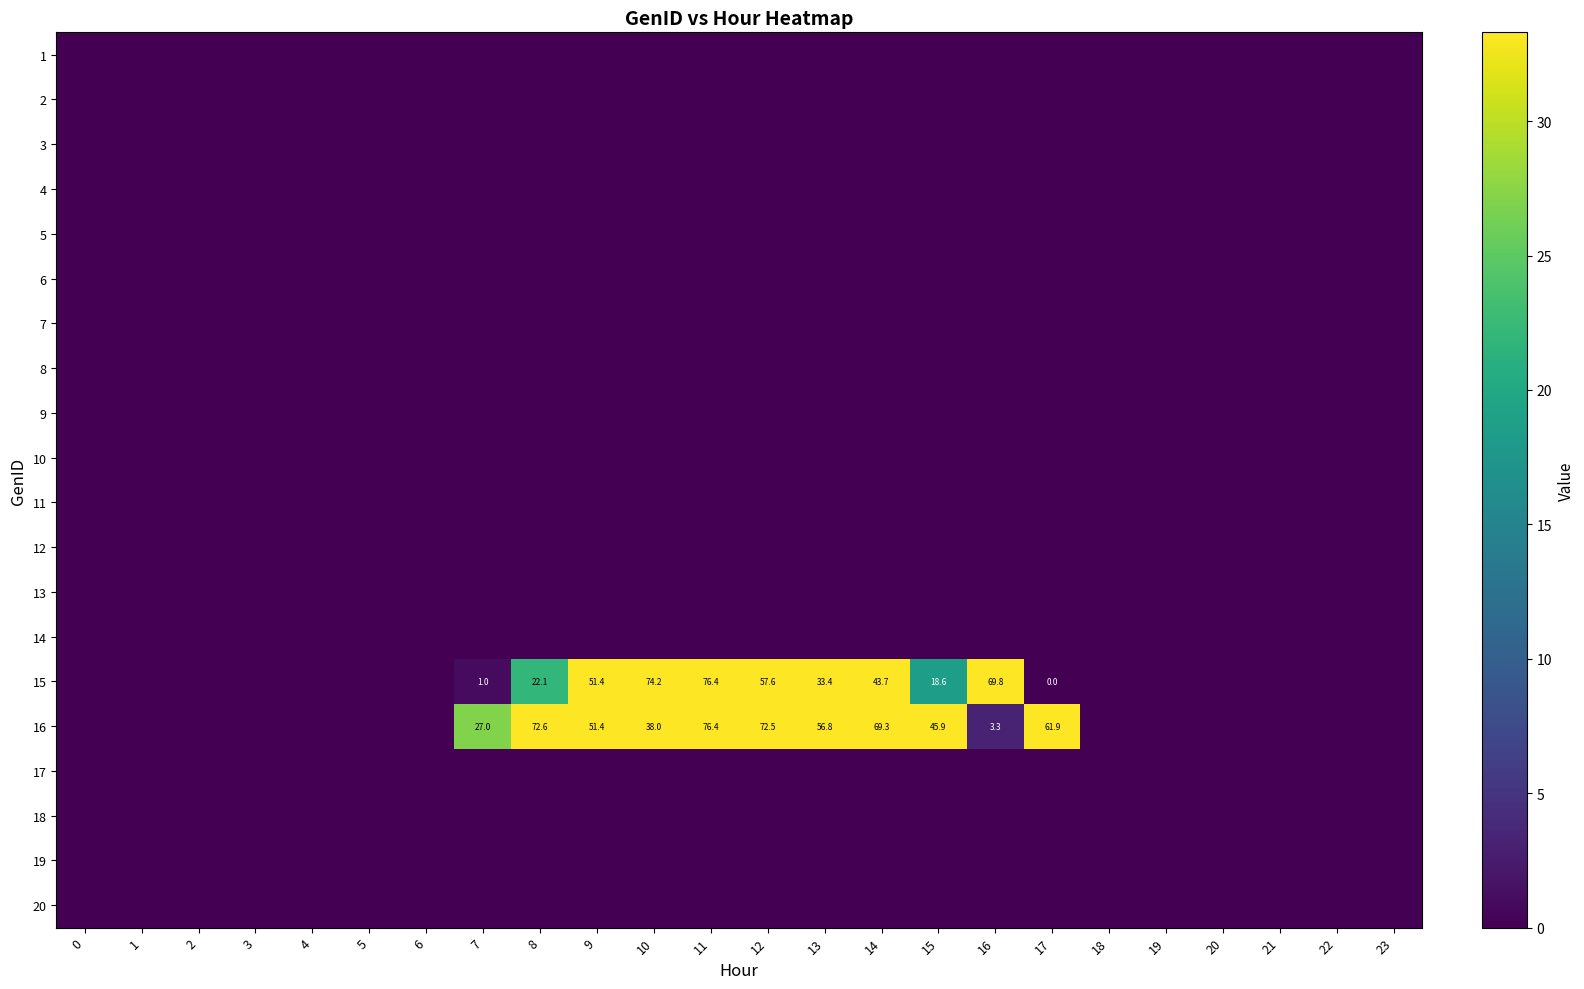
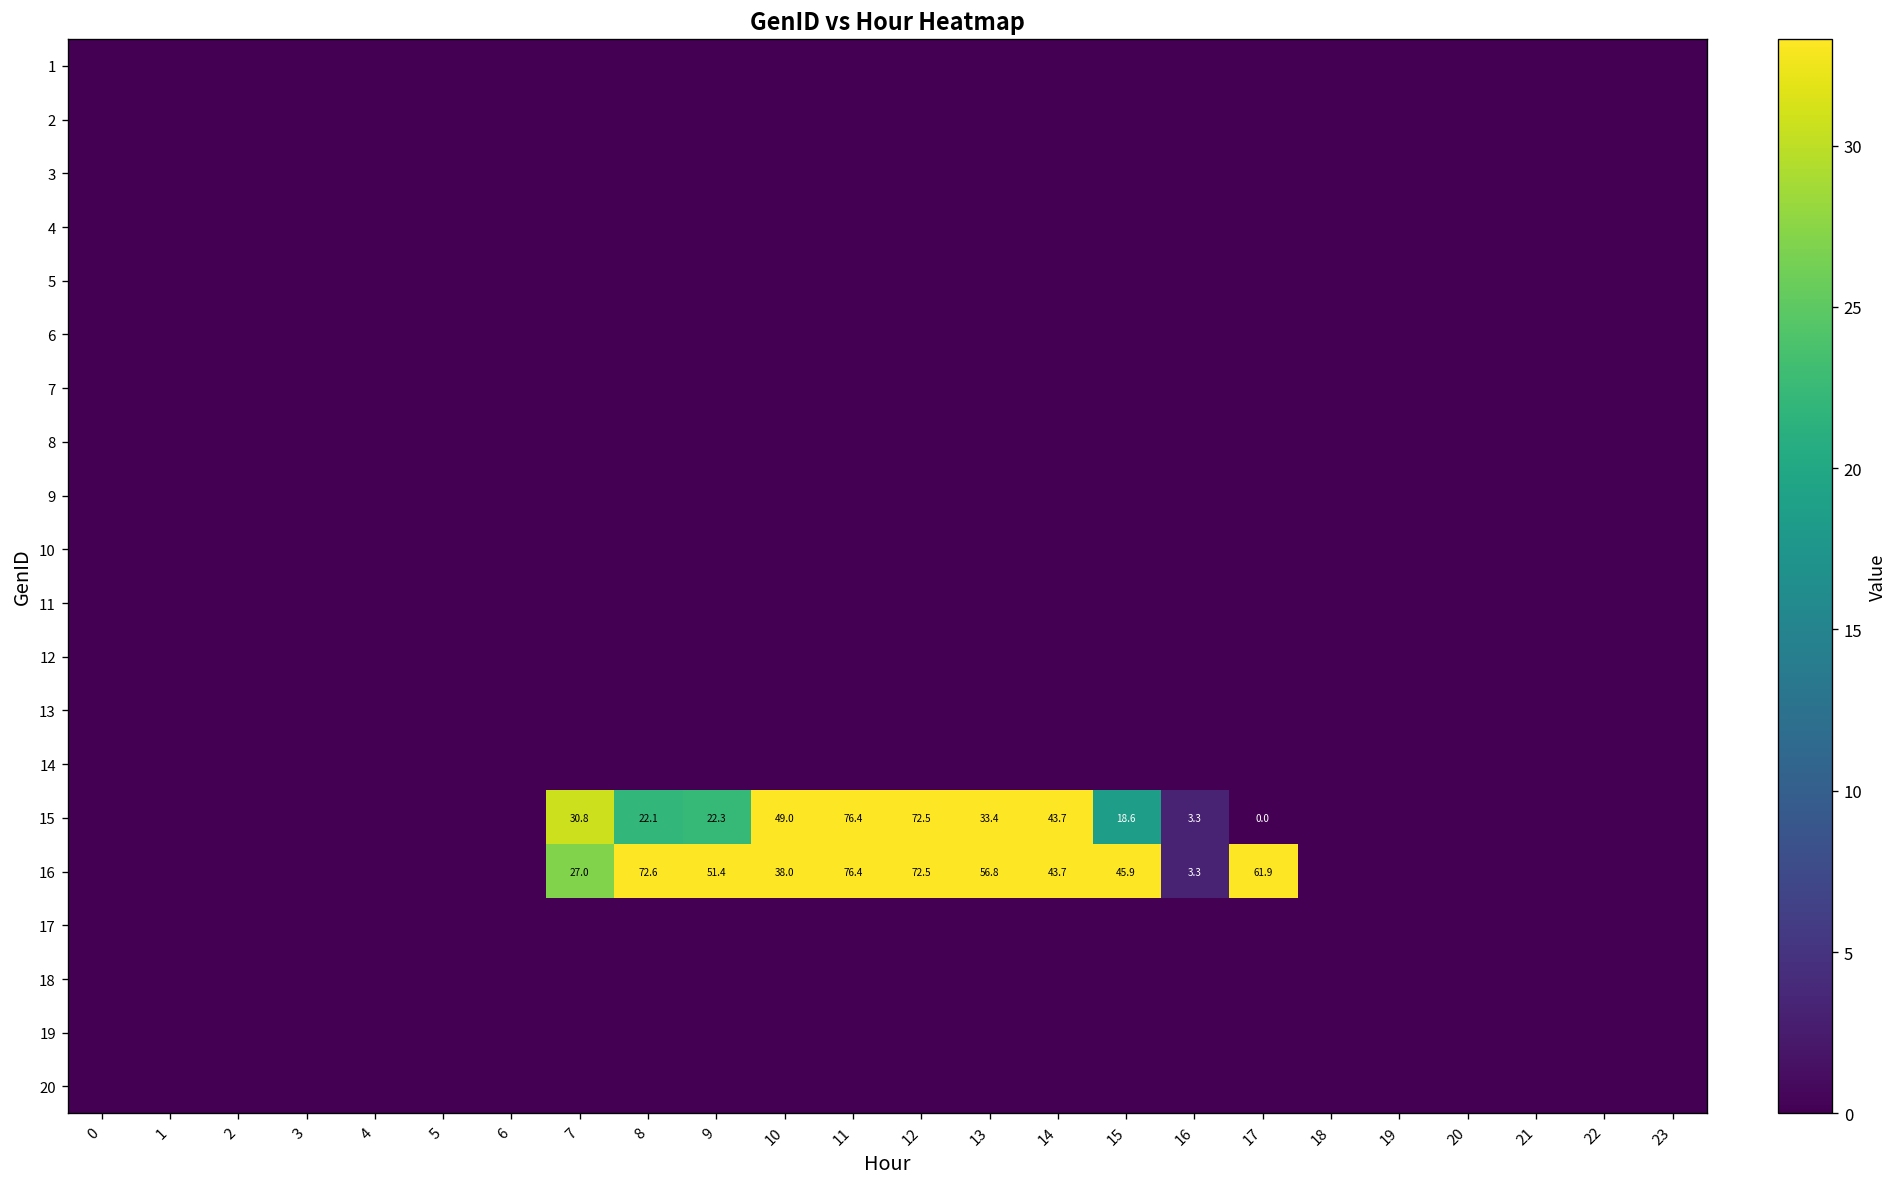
  {
    "15": {
-     "7": 1.0,
+     "7": 30.8,
      "8": 22.1,
-     "9": 51.4,
-     "10": 74.2,
+     "9": 22.3,
+     "10": 49.0,
      "11": 76.4,
-     "12": 57.6,
+     "12": 72.5,
      "13": 33.4,
      "14": 43.7,
      "15": 18.6,
-     "16": 69.8,
+     "16": 3.3,
      "17": 0.0
    },
    "16": {
      "7": 27.0,
      "8": 72.6,
      "9": 51.4,
      "10": 38.0,
      "11": 76.4,
      "12": 72.5,
      "13": 56.8,
-     "14": 69.3,
+     "14": 43.7,
      "15": 45.9,
      "16": 3.3,
      "17": 61.9
    }
  }
